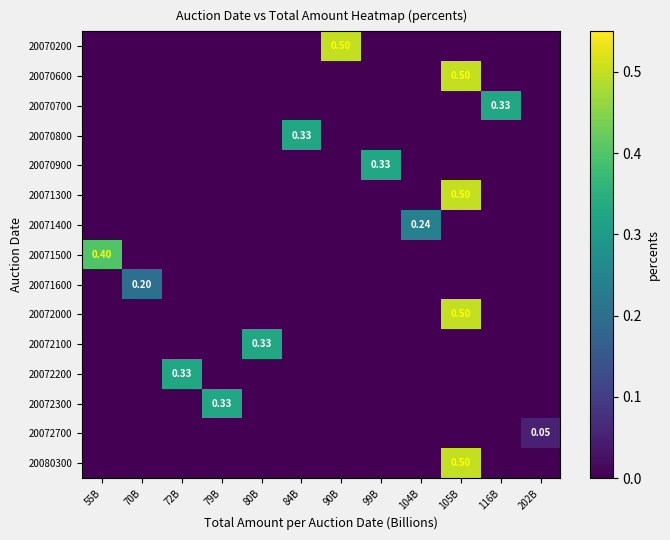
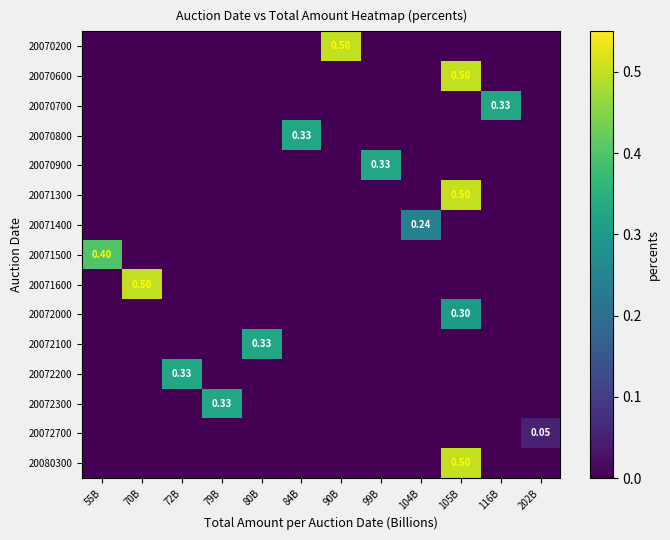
  {
    "20070200": {
      "90B": 0.50
    },
    "20070600": {
      "105B": 0.50
    },
    "20070700": {
      "116B": 0.33
    },
    "20070800": {
      "84B": 0.33
    },
    "20070900": {
      "99B": 0.33
    },
    "20071300": {
      "105B": 0.50
    },
    "20071400": {
      "104B": 0.24
    },
    "20071500": {
      "55B": 0.40
    },
    "20071600": {
-     "70B": 0.20
+     "70B": 0.50
    },
    "20072000": {
-     "105B": 0.50
+     "105B": 0.30
    },
    "20072100": {
      "80B": 0.33
    },
    "20072200": {
      "72B": 0.33
    },
    "20072300": {
      "79B": 0.33
    },
    "20072700": {
      "202B": 0.05
    },
    "20080300": {
      "105B": 0.50
    }
  }
